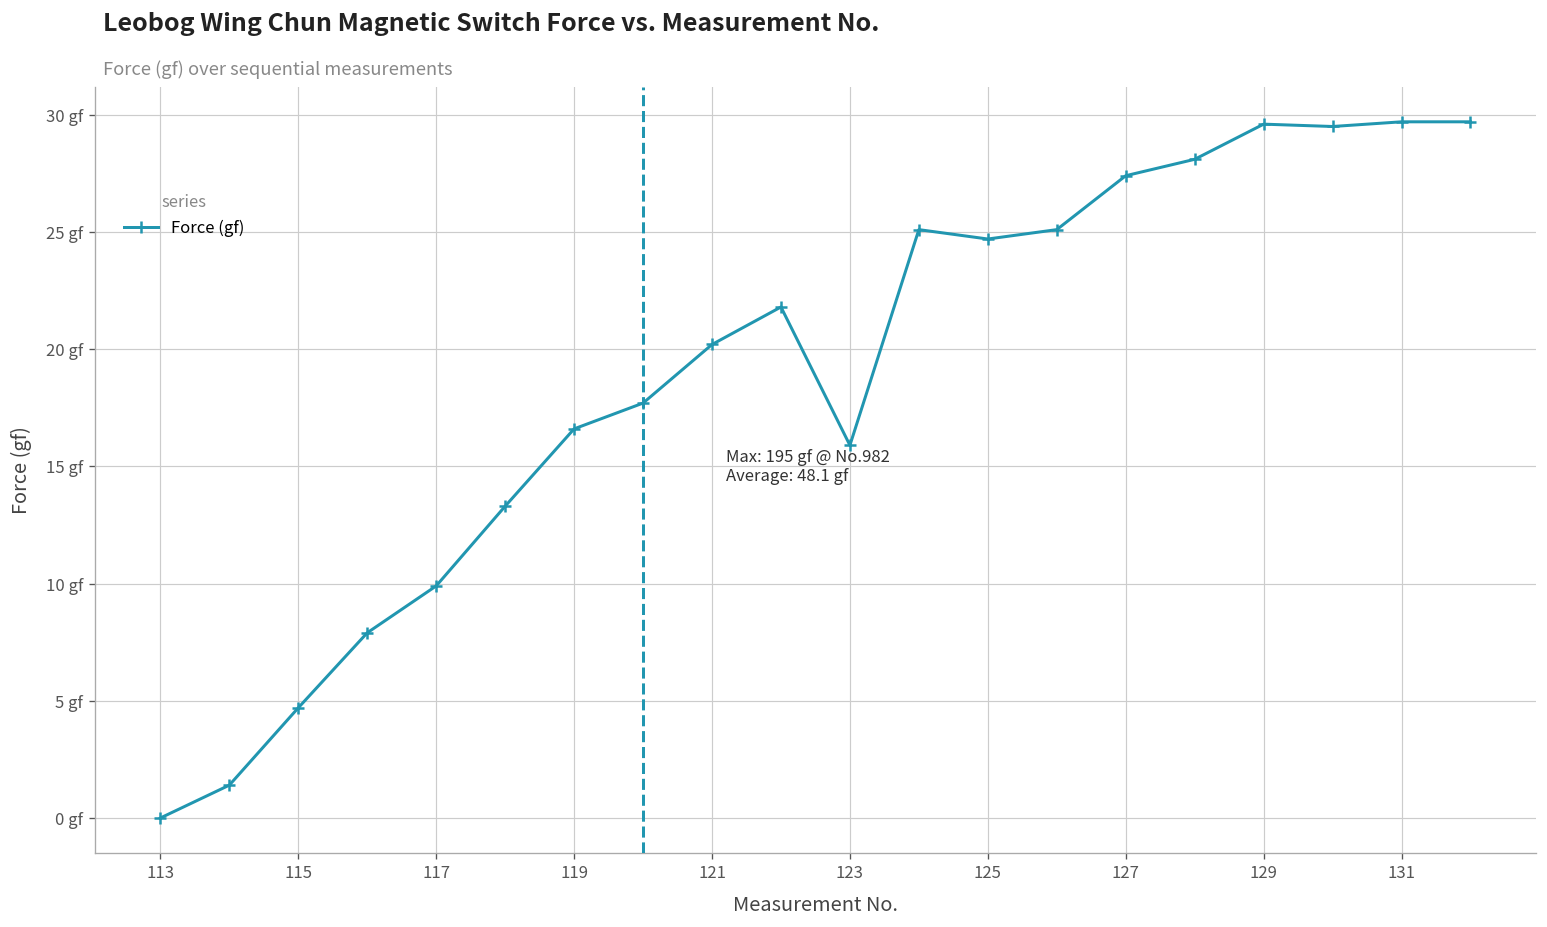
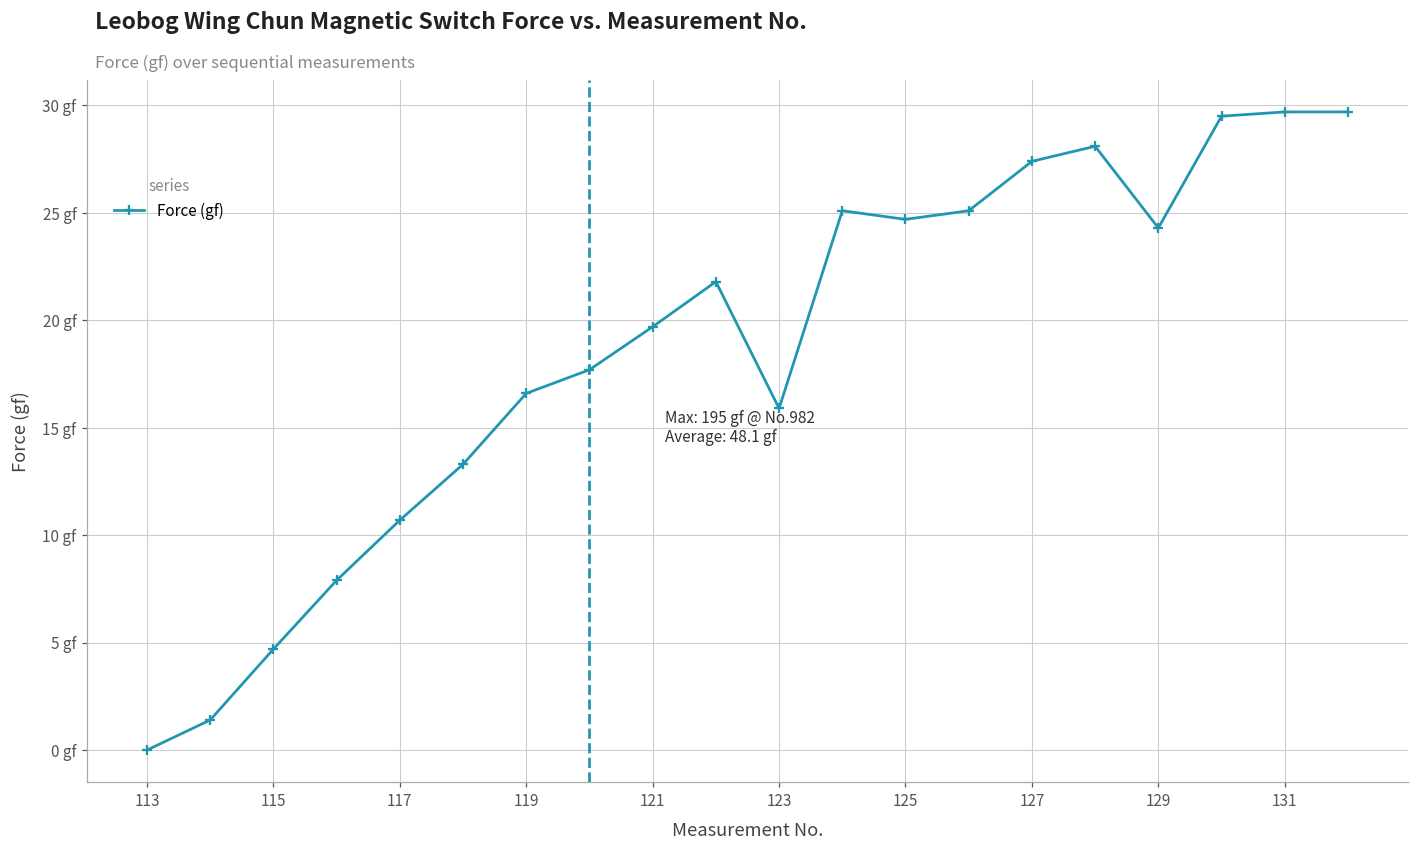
  {
    "113": "0.0 gf",
    "115": "4.7 gf",
-   "117": "9.9 gf",
+   "117": "10.7 gf",
    "119": "16.6 gf",
-   "121": "20.2 gf",
+   "121": "19.7 gf",
    "125": "24.7 gf",
    "127": "27.4 gf",
-   "129": "29.6 gf",
+   "129": "24.3 gf",
    "131": "29.7 gf"
  }
